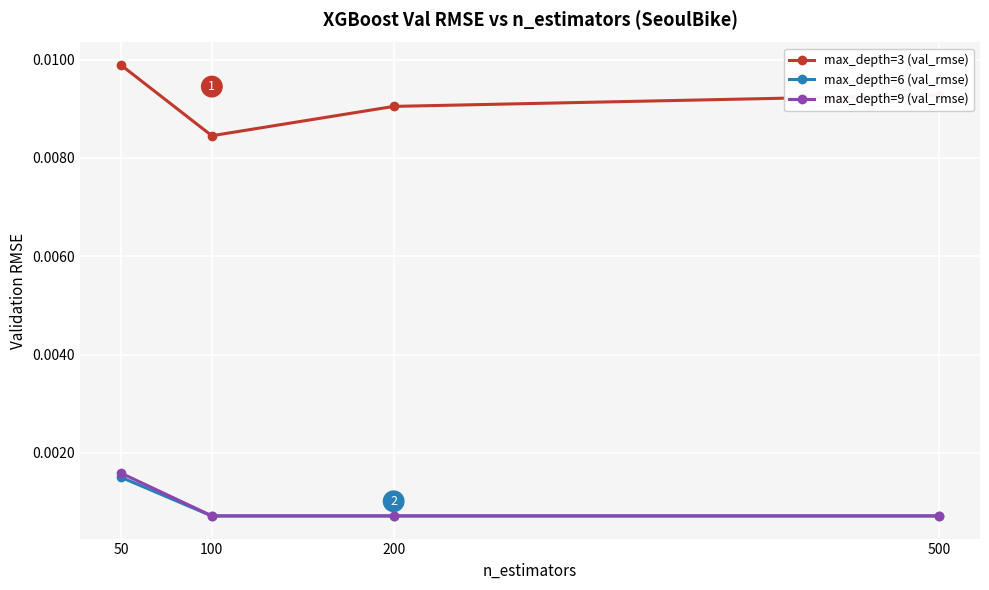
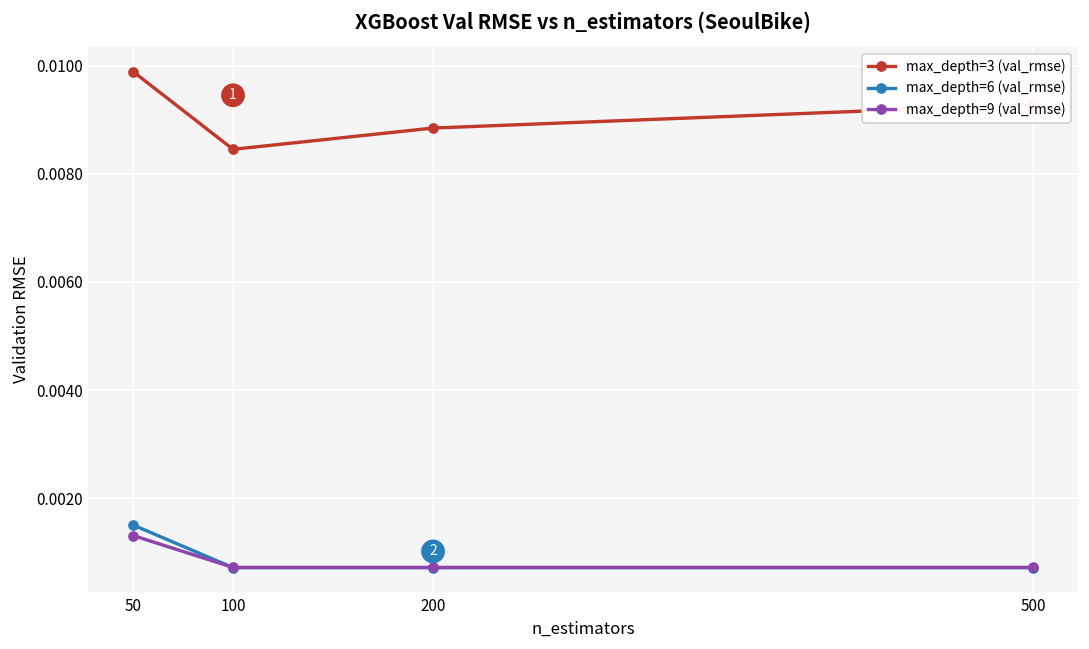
  {
    "max_depth=3 (val_rmse)": {
      "50": 0.0099,
      "100": 0.0085,
-     "200": 0.0090
+     "200": 0.0088
    },
    "max_depth=6 (val_rmse)": {
      "50": 0.0015
    },
    "max_depth=9 (val_rmse)": {
-     "50": 0.0016
+     "50": 0.0013
    }
  }
